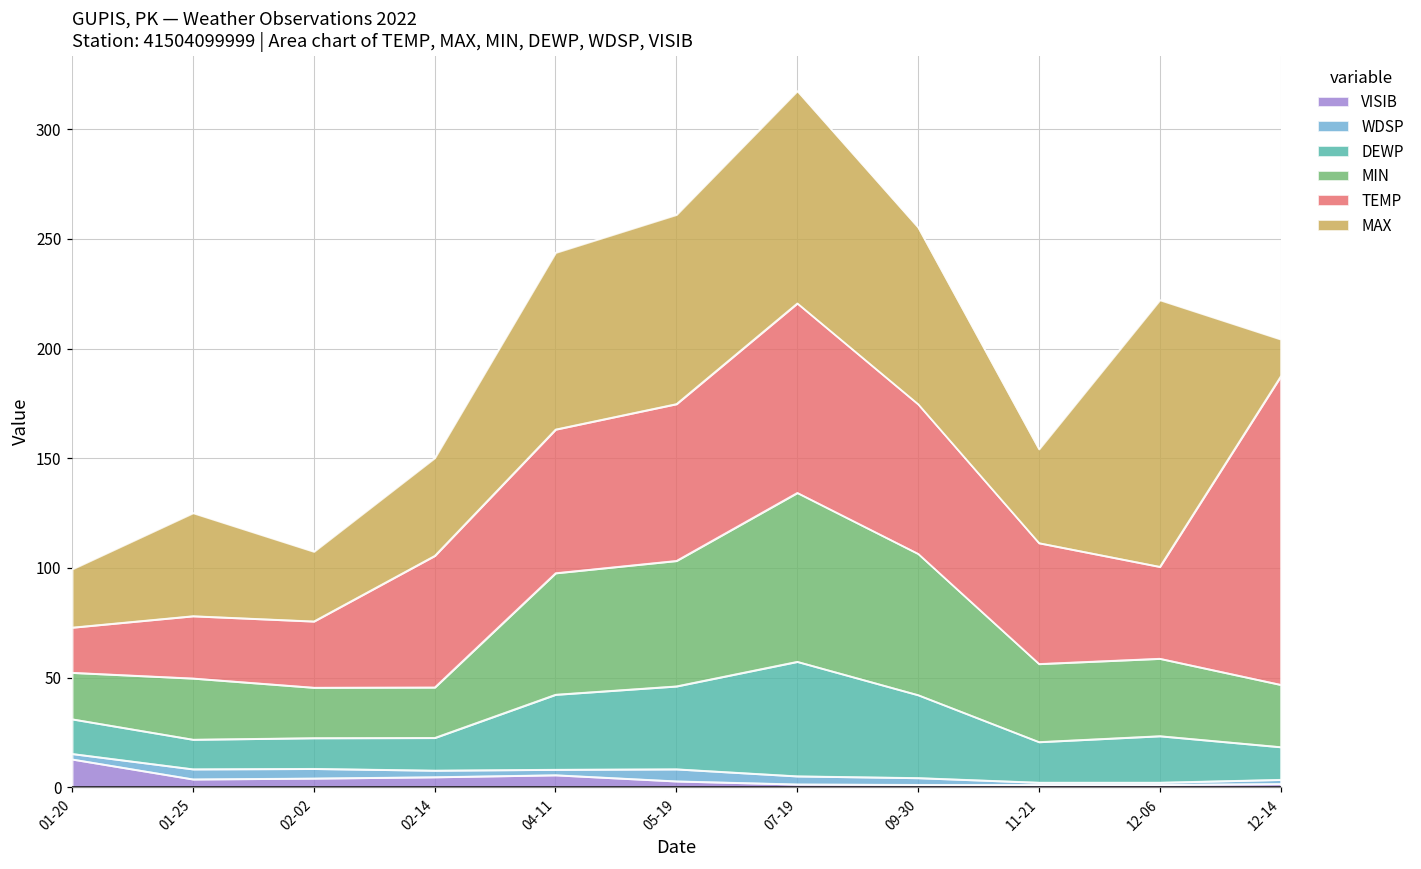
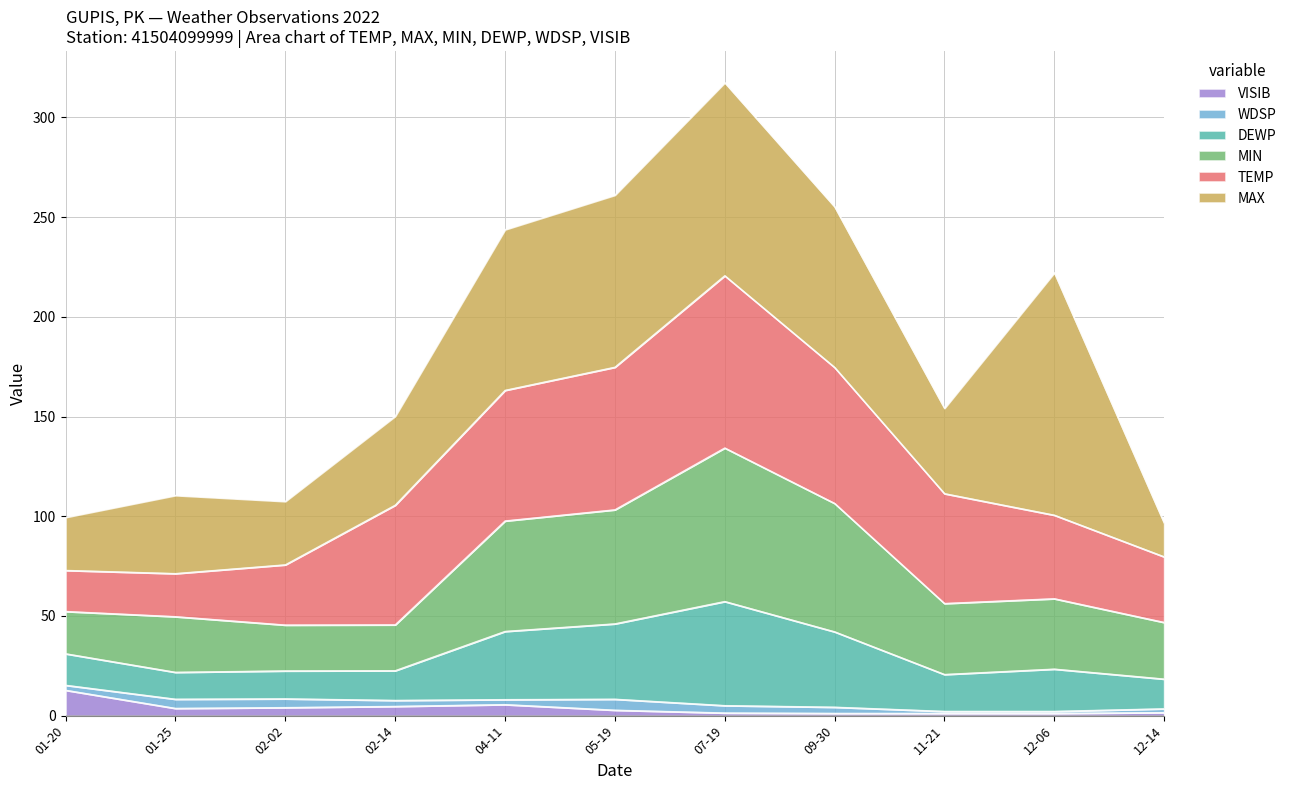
  {
    "VISIB": {
      "01-20": 13,
      "01-25": 4,
      "02-02": 4,
      "02-14": 5,
      "04-11": 6,
      "05-19": 3,
      "07-19": 1,
      "09-30": 1,
      "12-14": 2
    },
    "MIN": {
      "01-20": 21,
      "01-25": 28,
      "02-02": 23,
      "02-14": 23,
      "04-11": 55,
      "05-19": 57,
      "07-19": 77,
      "09-30": 64,
      "11-21": 36,
      "12-06": 35,
      "12-14": 28
    },
    "TEMP": {
      "01-20": 21,
-     "01-25": 28,
+     "01-25": 22,
      "02-02": 30,
      "02-14": 60,
      "04-11": 65,
      "05-19": 72,
      "07-19": 86,
      "09-30": 68,
      "11-21": 55,
      "12-06": 42,
-     "12-14": 141
+     "12-14": 33
    },
    "MAX": {
      "01-20": 27,
-     "01-25": 47,
+     "01-25": 39,
      "02-02": 32,
      "02-14": 45,
      "04-11": 81,
      "05-19": 86,
      "07-19": 97,
      "09-30": 81,
      "11-21": 43,
      "12-06": 122,
      "12-14": 17
    }
  }
